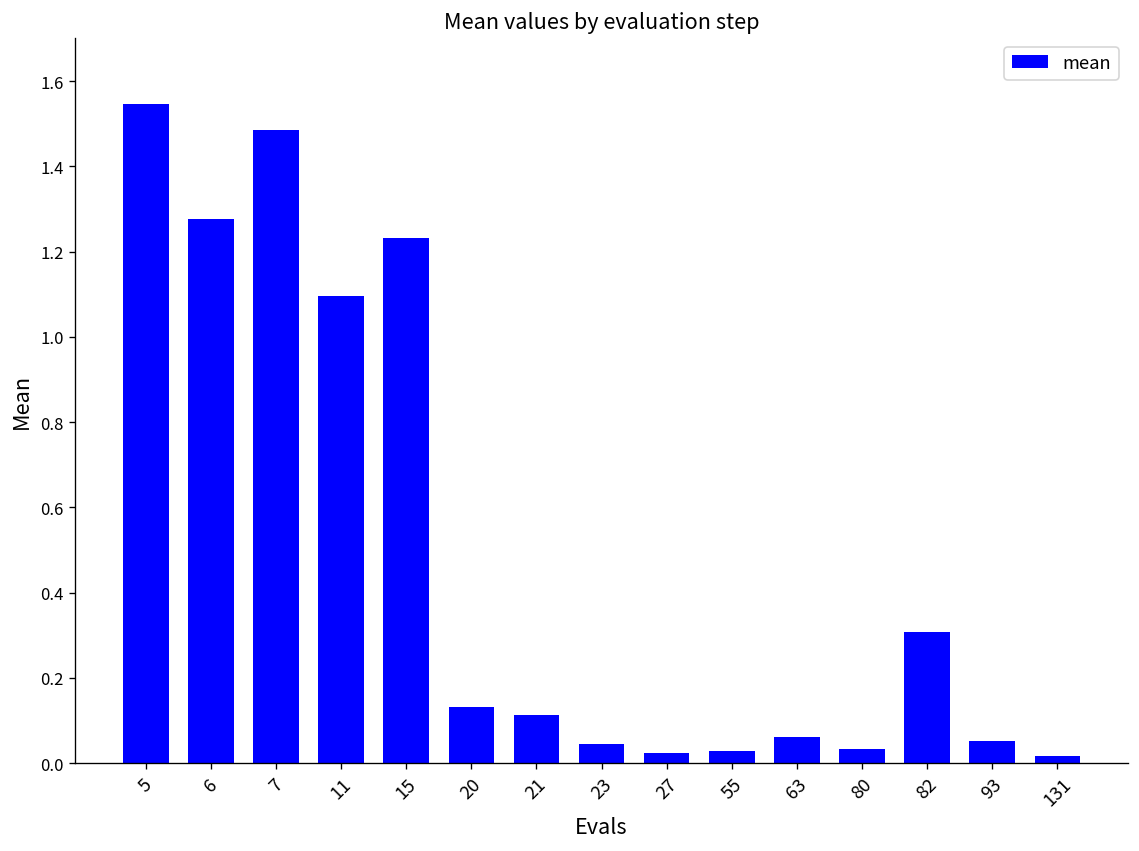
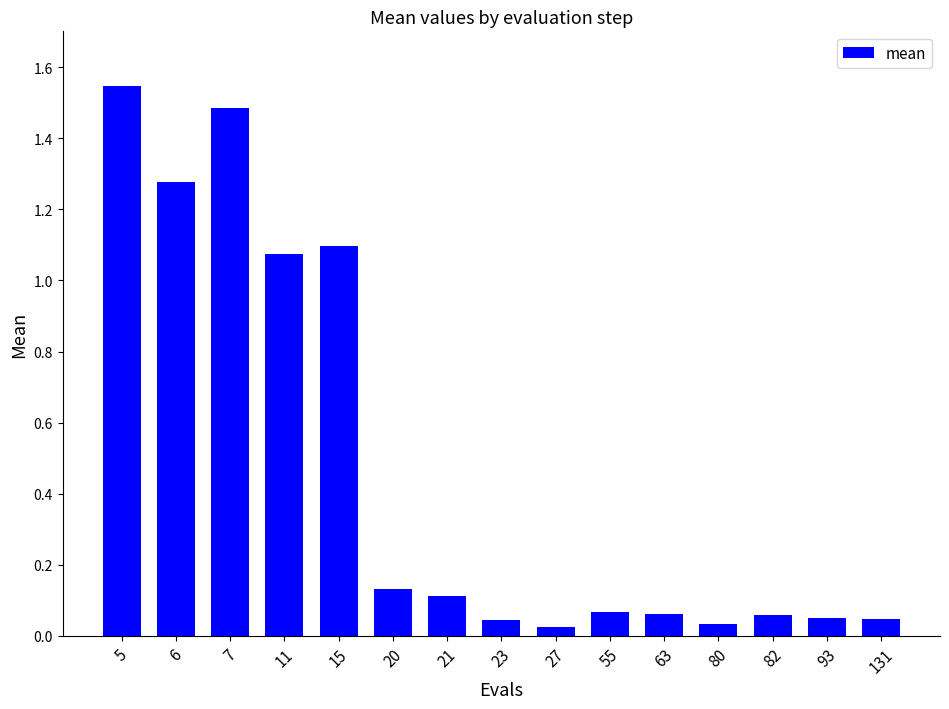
  {
    "5": 1.55,
    "6": 1.28,
    "7": 1.49,
-   "11": 1.10,
-   "15": 1.23,
+   "11": 1.07,
+   "15": 1.10,
    "20": 0.13,
    "21": 0.11,
    "23": 0.04,
    "27": 0.02,
-   "55": 0.03,
+   "55": 0.07,
    "63": 0.06,
    "80": 0.03,
-   "82": 0.31,
+   "82": 0.06,
    "93": 0.05,
-   "131": 0.02
+   "131": 0.05
  }
